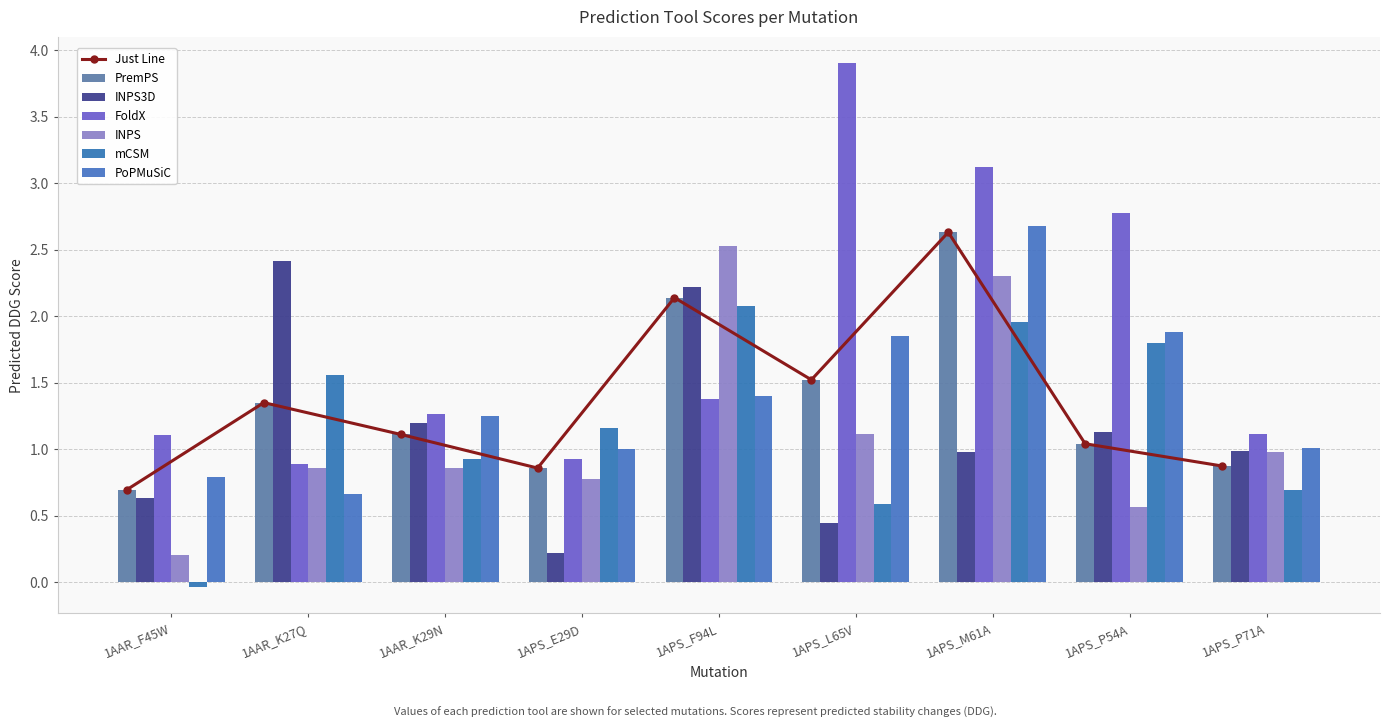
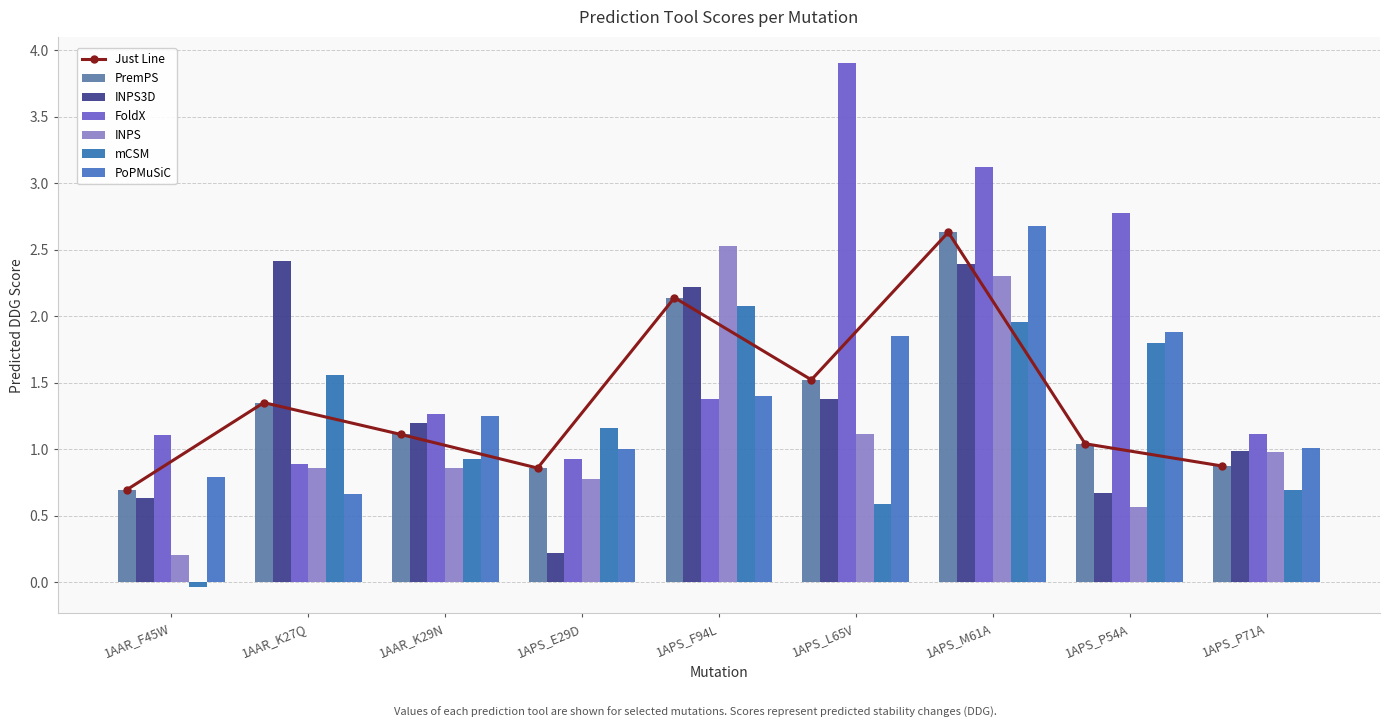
  {
    "INPS3D": {
      "1AAR_F45W": 0.63,
      "1AAR_K27Q": 2.41,
      "1AAR_K29N": 1.20,
      "1APS_E29D": 0.22,
      "1APS_F94L": 2.22,
-     "1APS_L65V": 0.44,
-     "1APS_M61A": 0.98,
-     "1APS_P54A": 1.13,
+     "1APS_L65V": 1.38,
+     "1APS_M61A": 2.39,
+     "1APS_P54A": 0.67,
      "1APS_P71A": 0.99
    }
  }
